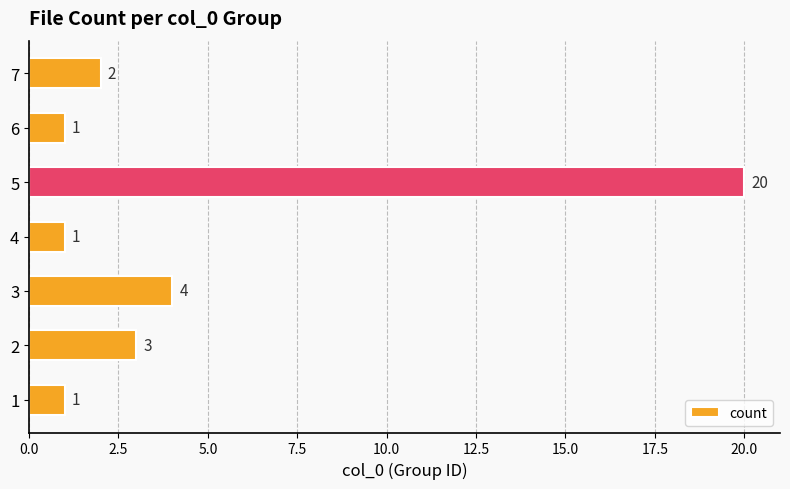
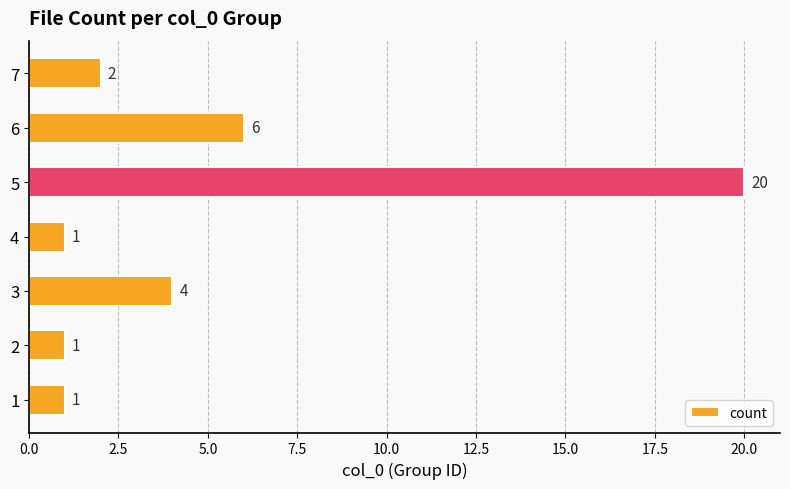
  {
    "7": 2,
-   "6": 1,
+   "6": 6,
    "5": 20,
    "4": 1,
    "3": 4,
-   "2": 3,
+   "2": 1,
    "1": 1
  }
